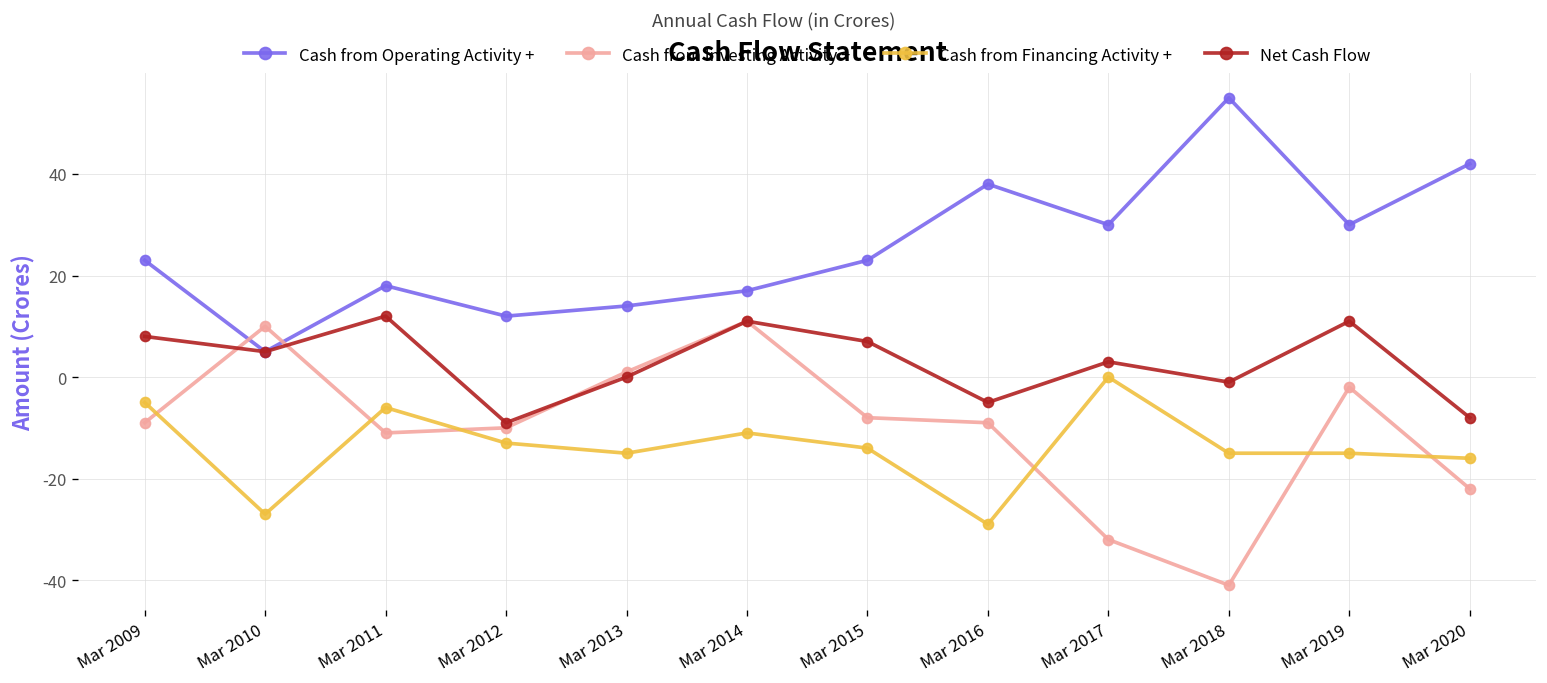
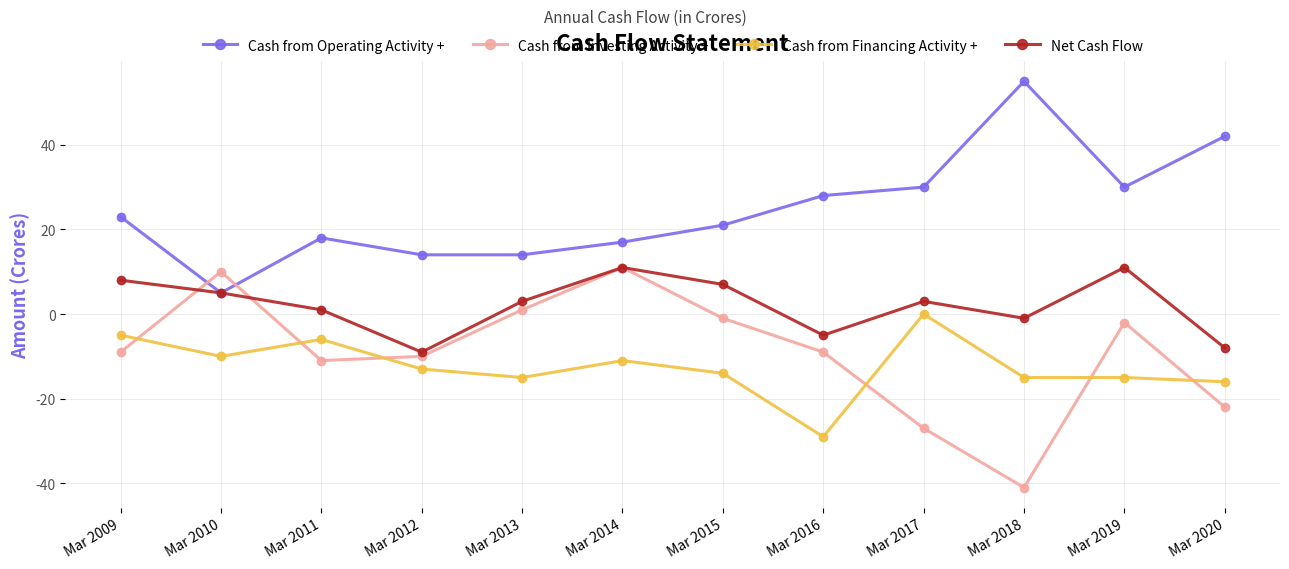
  {
    "Cash from Operating Activity +": {
      "Mar 2009": 23,
      "Mar 2011": 18,
-     "Mar 2012": 12,
+     "Mar 2012": 14,
      "Mar 2013": 14,
      "Mar 2014": 17,
-     "Mar 2015": 23,
-     "Mar 2016": 38,
+     "Mar 2015": 21,
+     "Mar 2016": 28,
      "Mar 2017": 30,
      "Mar 2018": 55,
      "Mar 2019": 30,
      "Mar 2020": 42
    },
    "Cash from Investing Activity +": {
      "Mar 2009": -9,
      "Mar 2010": 10,
      "Mar 2011": -11,
      "Mar 2012": -10,
      "Mar 2013": 1,
-     "Mar 2015": -8,
+     "Mar 2015": -1,
      "Mar 2016": -9,
-     "Mar 2017": -32,
+     "Mar 2017": -27,
      "Mar 2018": -41,
      "Mar 2019": -2,
      "Mar 2020": -22
    },
    "Cash from Financing Activity +": {
      "Mar 2009": -5,
-     "Mar 2010": -27,
+     "Mar 2010": -10,
      "Mar 2011": -6,
      "Mar 2012": -13,
      "Mar 2013": -15,
      "Mar 2014": -11,
      "Mar 2015": -14,
      "Mar 2016": -29,
      "Mar 2017": 0,
      "Mar 2018": -15,
      "Mar 2019": -15,
      "Mar 2020": -16
    },
    "Net Cash Flow": {
      "Mar 2009": 8,
-     "Mar 2011": 12,
+     "Mar 2011": 1,
      "Mar 2012": -9,
-     "Mar 2013": 0,
+     "Mar 2013": 3,
      "Mar 2015": 7,
      "Mar 2016": -5,
      "Mar 2017": 3,
      "Mar 2018": -1,
      "Mar 2019": 11,
      "Mar 2020": -8
    }
  }
